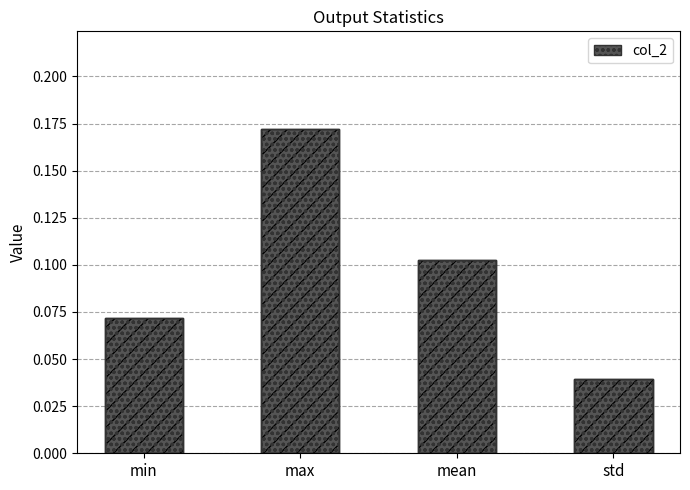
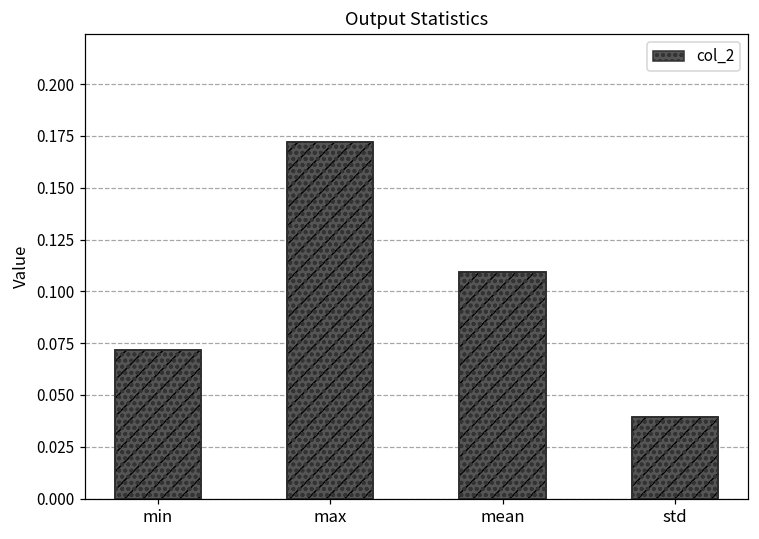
  {
    "min": 0.072,
    "max": 0.172,
-   "mean": 0.103,
+   "mean": 0.109,
    "std": 0.040
  }
